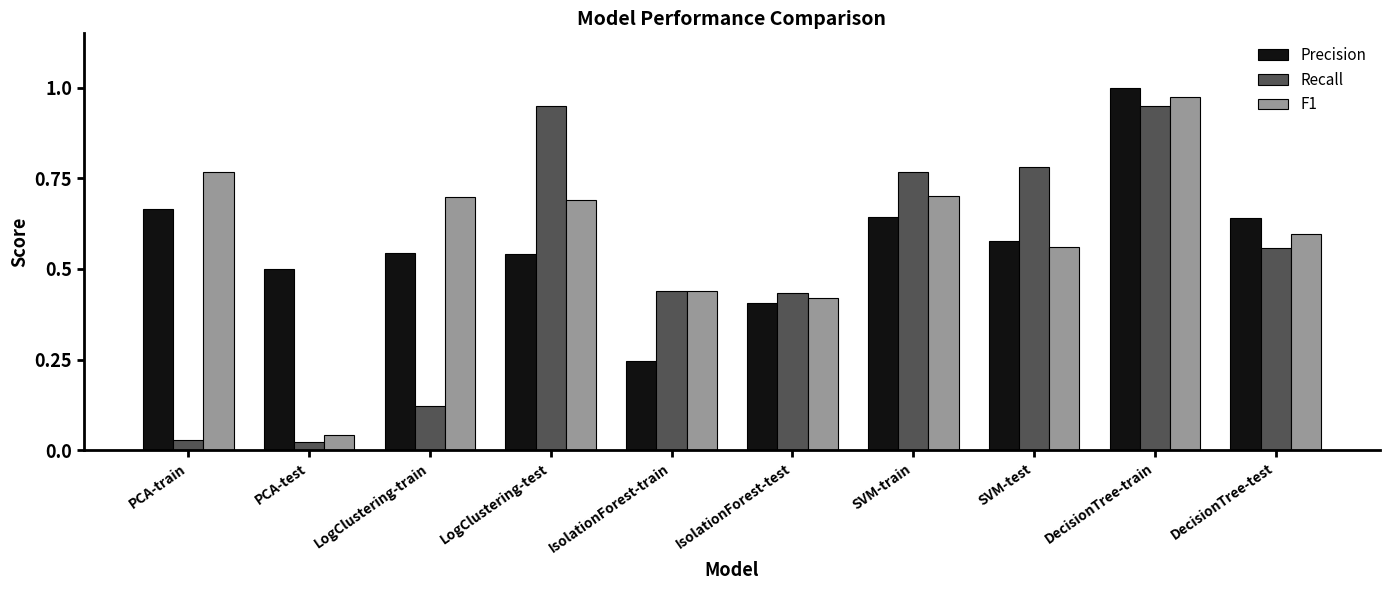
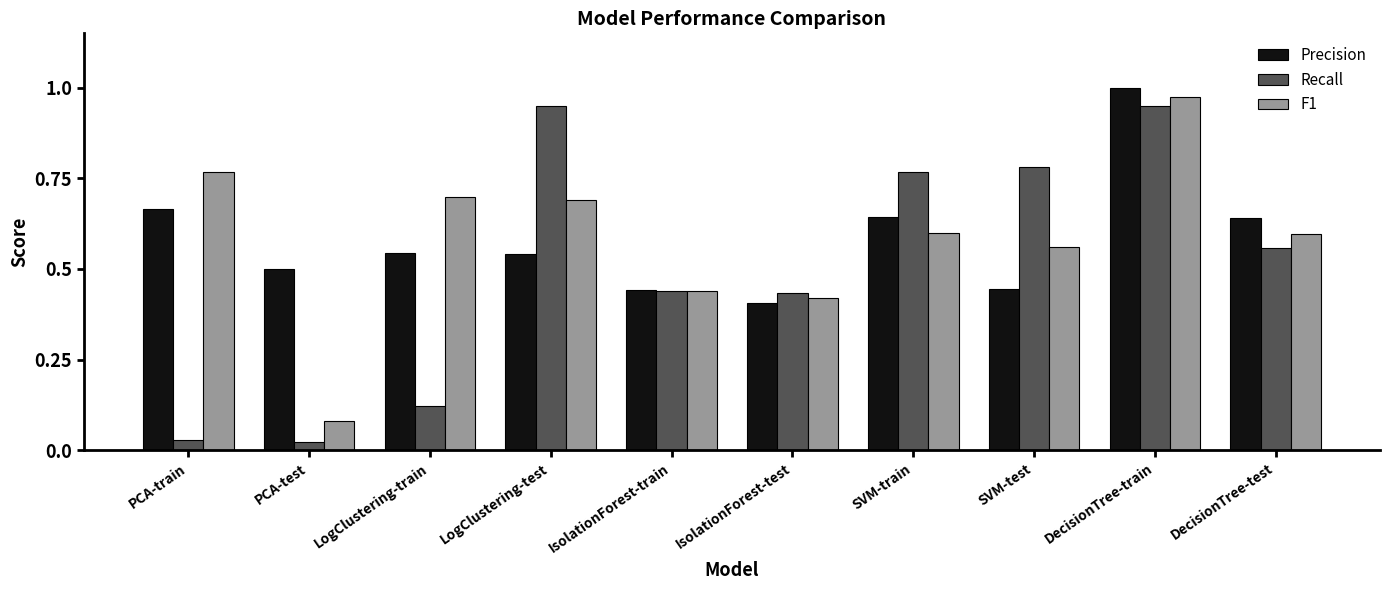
  {
    "Precision": {
      "PCA-train": 0.67,
      "PCA-test": 0.50,
      "LogClustering-train": 0.54,
      "LogClustering-test": 0.54,
-     "IsolationForest-train": 0.25,
+     "IsolationForest-train": 0.44,
      "IsolationForest-test": 0.41,
      "SVM-train": 0.64,
-     "SVM-test": 0.58,
+     "SVM-test": 0.44,
      "DecisionTree-train": 1.00,
      "DecisionTree-test": 0.64
    },
    "Recall": {
      "PCA-train": 0.03,
      "PCA-test": 0.02,
      "LogClustering-train": 0.12,
      "LogClustering-test": 0.95,
      "IsolationForest-train": 0.44,
      "IsolationForest-test": 0.43,
      "SVM-train": 0.77,
      "SVM-test": 0.78,
      "DecisionTree-train": 0.95,
      "DecisionTree-test": 0.56
    },
    "F1": {
      "PCA-train": 0.77,
-     "PCA-test": 0.04,
+     "PCA-test": 0.08,
      "LogClustering-train": 0.70,
      "LogClustering-test": 0.69,
      "IsolationForest-train": 0.44,
      "IsolationForest-test": 0.42,
-     "SVM-train": 0.7,
+     "SVM-train": 0.6,
      "SVM-test": 0.56,
      "DecisionTree-train": 0.97,
      "DecisionTree-test": 0.60
    }
  }
